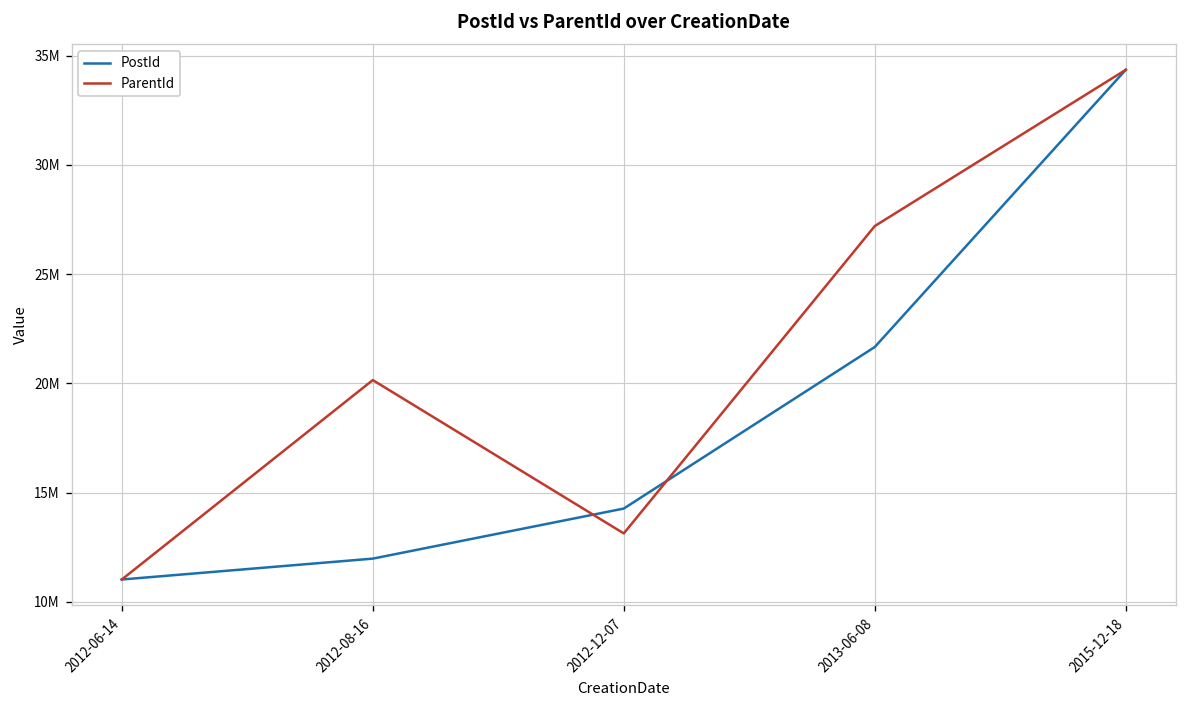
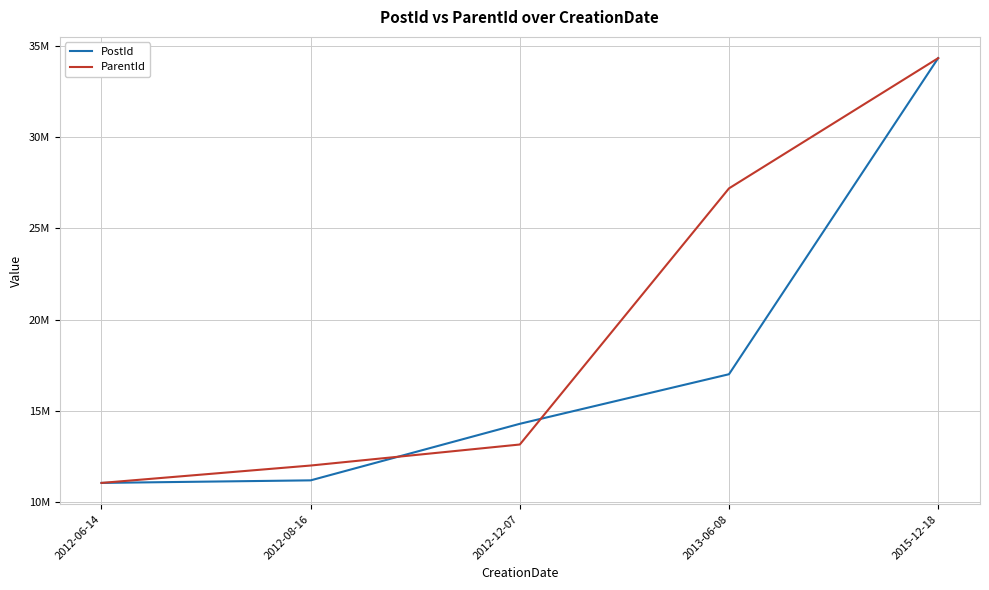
  {
    "PostId": {
-     "2012-08-16": 12000000,
+     "2012-08-16": 11200000,
      "2012-12-07": 14300000,
-     "2013-06-08": 21700000
+     "2013-06-08": 17000000
    },
    "ParentId": {
-     "2012-08-16": 20200000,
+     "2012-08-16": 12000000,
      "2012-12-07": 13100000,
      "2013-06-08": 27200000
    }
  }
